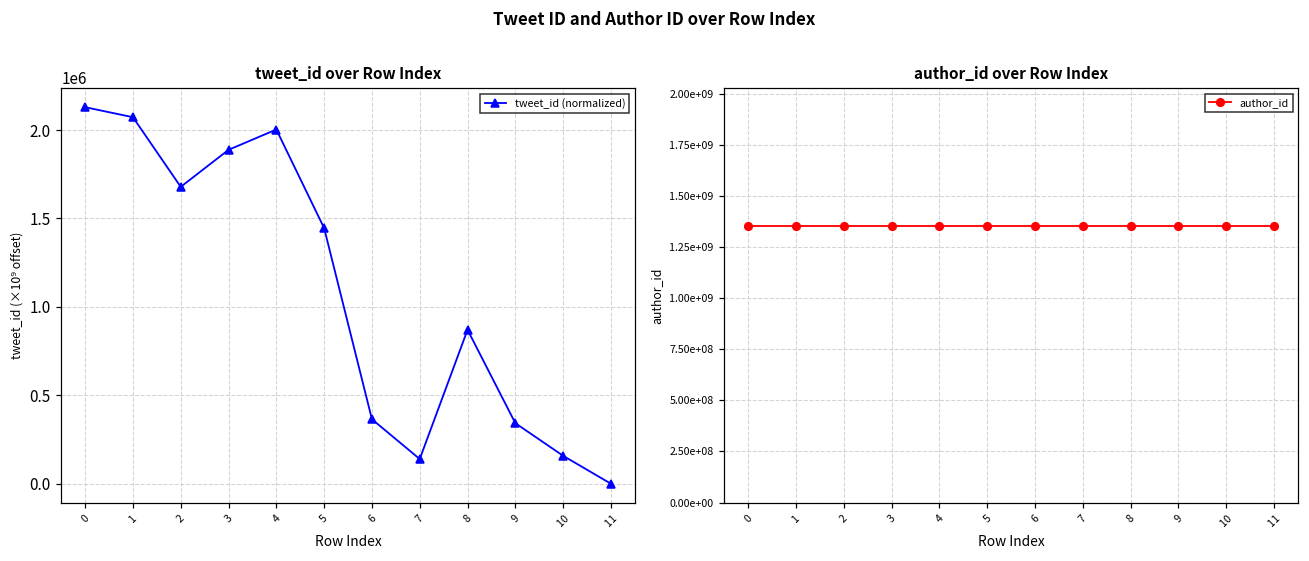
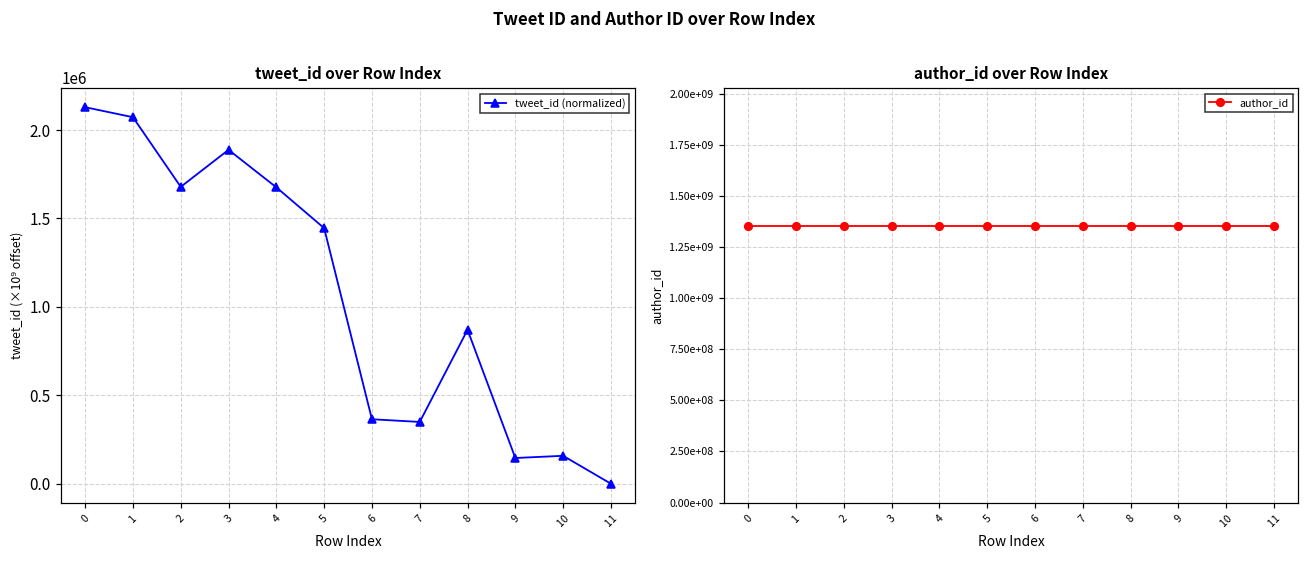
  {
    "tweet_id over Row Index": {
      "0": 2130000,
      "1": 2070000,
      "2": 1680000,
      "3": 1890000,
-     "4": 2000000,
+     "4": 1680000,
      "5": 1450000,
      "6": 360000,
-     "7": 140000,
+     "7": 350000,
      "8": 870000,
-     "9": 340000,
+     "9": 150000,
      "10": 160000,
      "11": 0
    },
    "author_id over Row Index": {
      "0": 1350000000,
      "1": 1350000000,
      "2": 1350000000,
      "3": 1350000000,
      "4": 1350000000,
      "5": 1350000000,
      "6": 1350000000,
      "7": 1350000000,
      "8": 1350000000,
      "9": 1350000000,
      "10": 1350000000,
      "11": 1350000000
    }
  }
